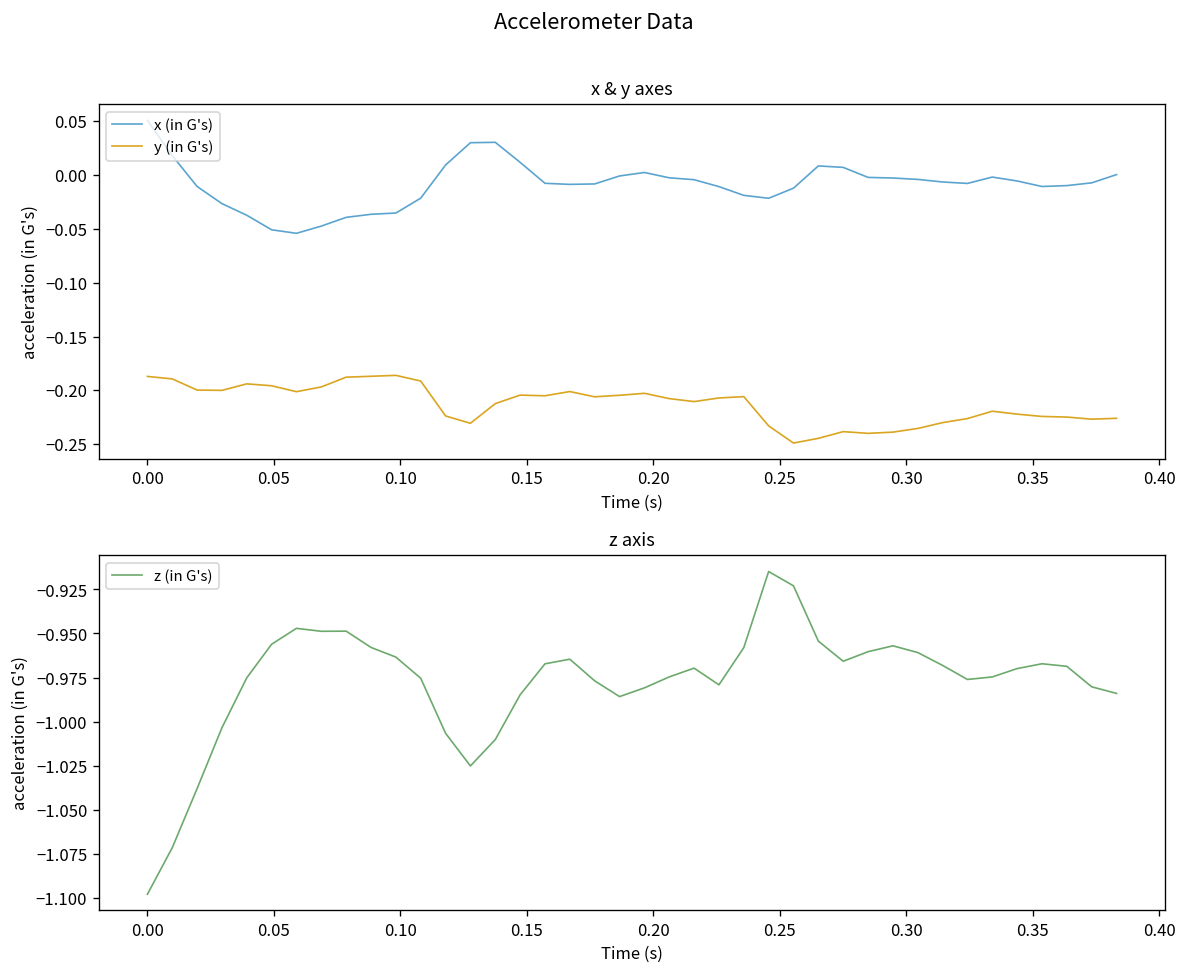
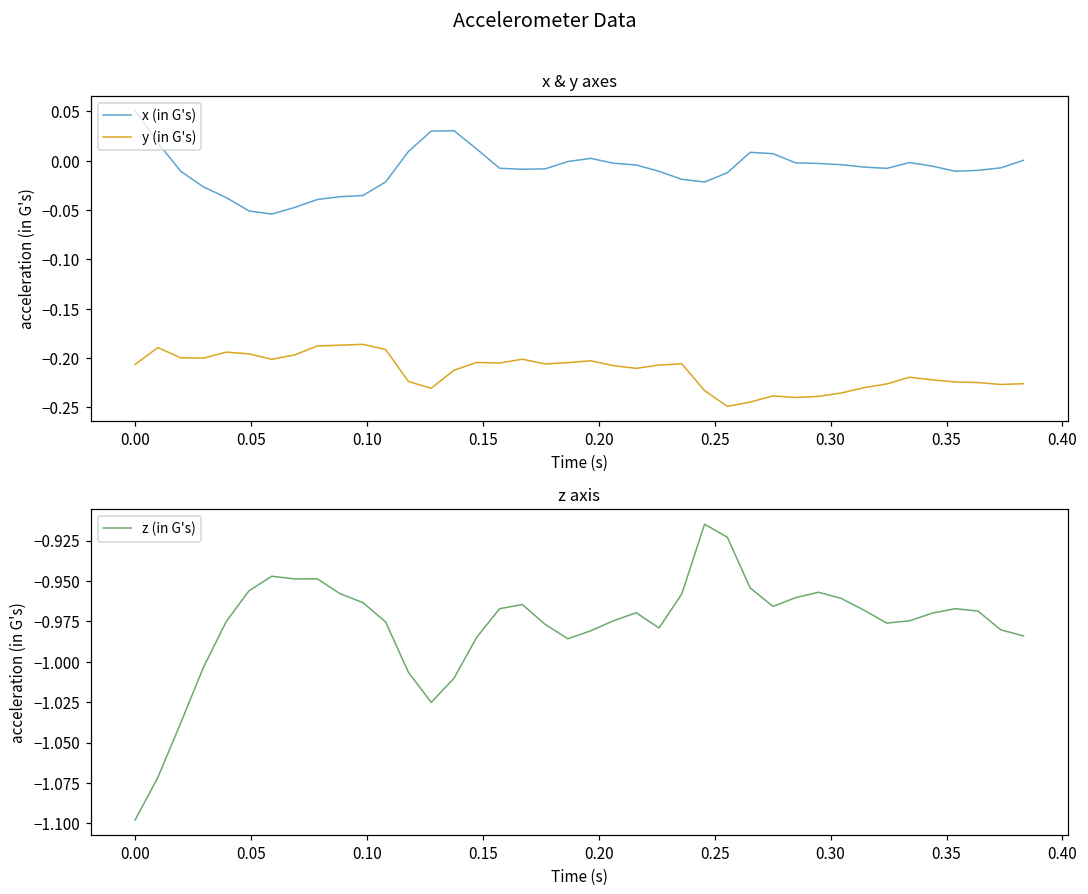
  {
    "x & y axes": {
      "y (in G's)": {
-       "0.00": -0.19
+       "0.00": -0.21
      }
    },
    "z axis": {
      "0.00": -1.098
    }
  }
